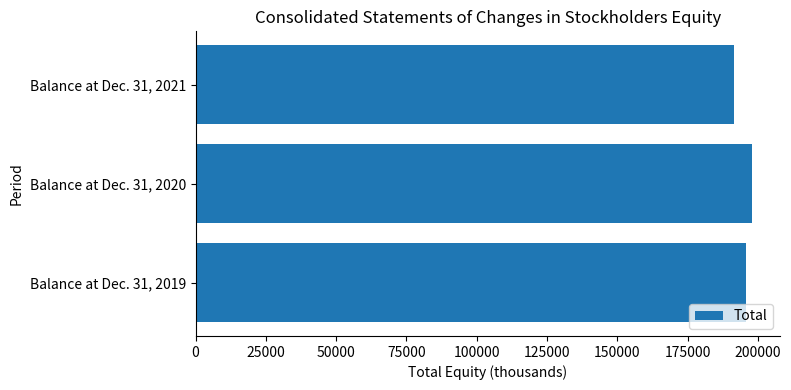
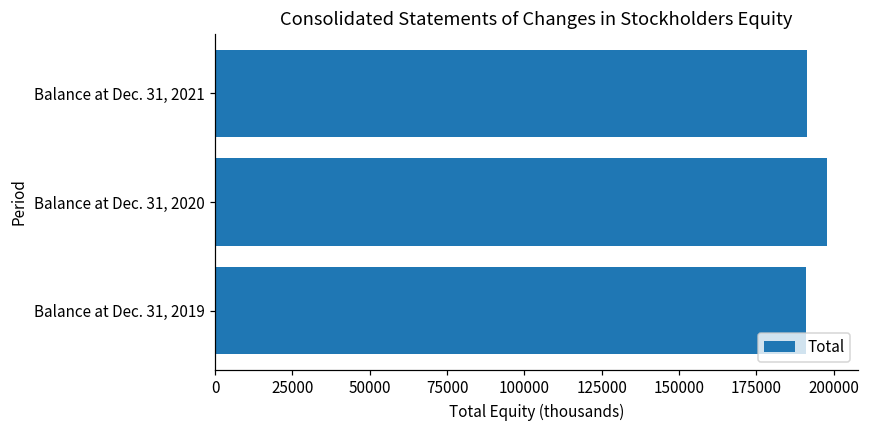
  {
    "Balance at Dec. 31, 2021": 191000,
    "Balance at Dec. 31, 2020": 198000,
-   "Balance at Dec. 31, 2019": 196000
+   "Balance at Dec. 31, 2019": 191000
  }
